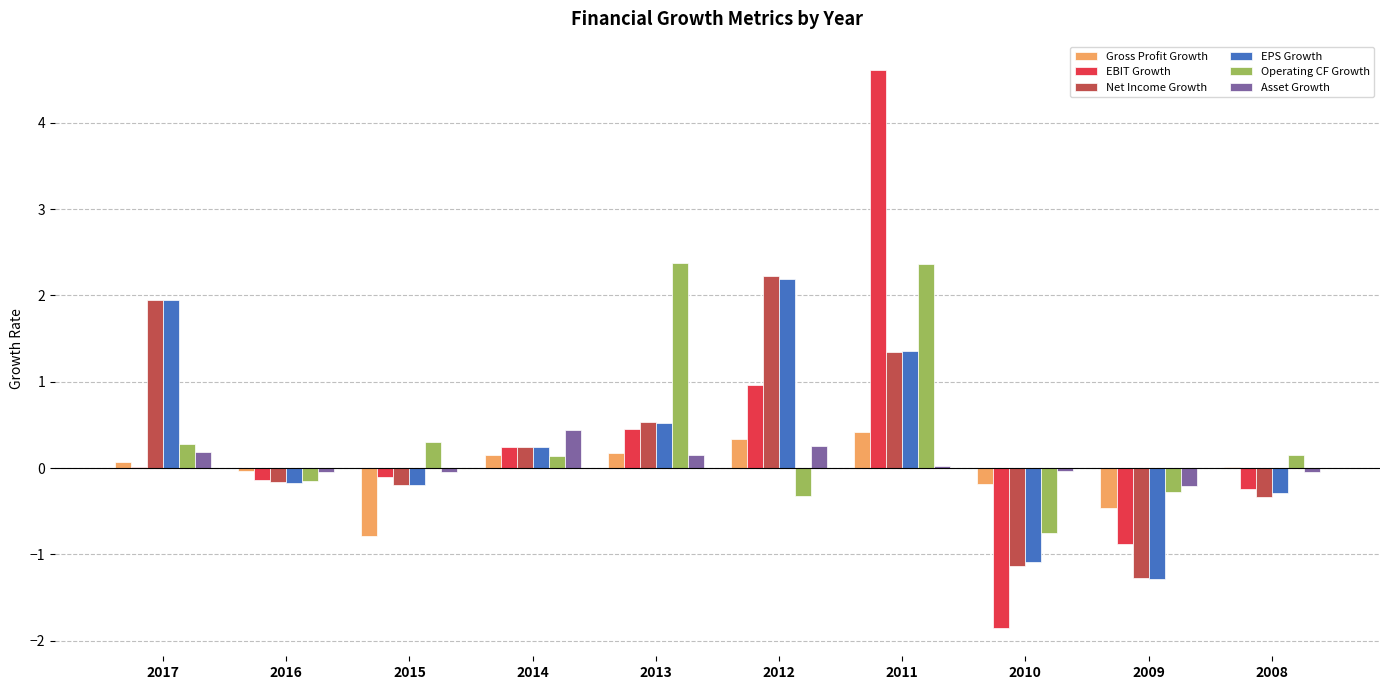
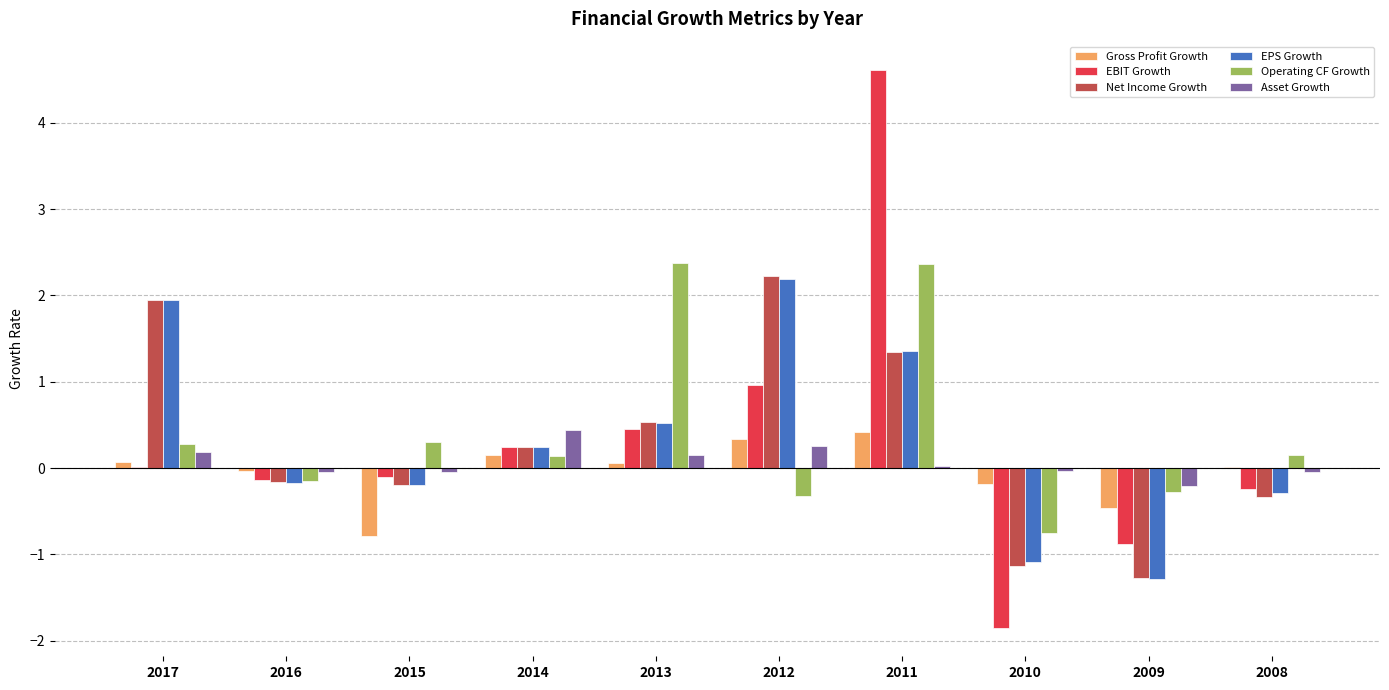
  {
    "Gross Profit Growth": {
      "2017": 0.1,
      "2016": 0.0,
      "2015": -0.8,
      "2014": 0.2,
-     "2013": 0.2,
+     "2013": 0.1,
      "2012": 0.3,
      "2011": 0.4,
      "2010": -0.2,
      "2009": -0.5
    },
    "EPS Growth": {
      "2017": 1.9,
      "2016": -0.2,
      "2015": -0.2,
      "2014": 0.2,
      "2013": 0.5,
      "2012": 2.2,
      "2011": 1.4,
      "2010": -1.1,
      "2009": -1.3,
      "2008": -0.3
    },
    "Operating CF Growth": {
      "2017": 0.3,
      "2016": -0.1,
      "2015": 0.3,
      "2014": 0.1,
      "2013": 2.4,
      "2012": -0.3,
      "2011": 2.4,
      "2010": -0.8,
      "2009": -0.3,
      "2008": 0.2
    },
    "Asset Growth": {
      "2017": 0.2,
      "2016": 0.0,
      "2015": 0.0,
      "2014": 0.4,
      "2013": 0.2,
      "2012": 0.3,
      "2010": 0.0,
      "2009": -0.2,
      "2008": 0.0
    }
  }
